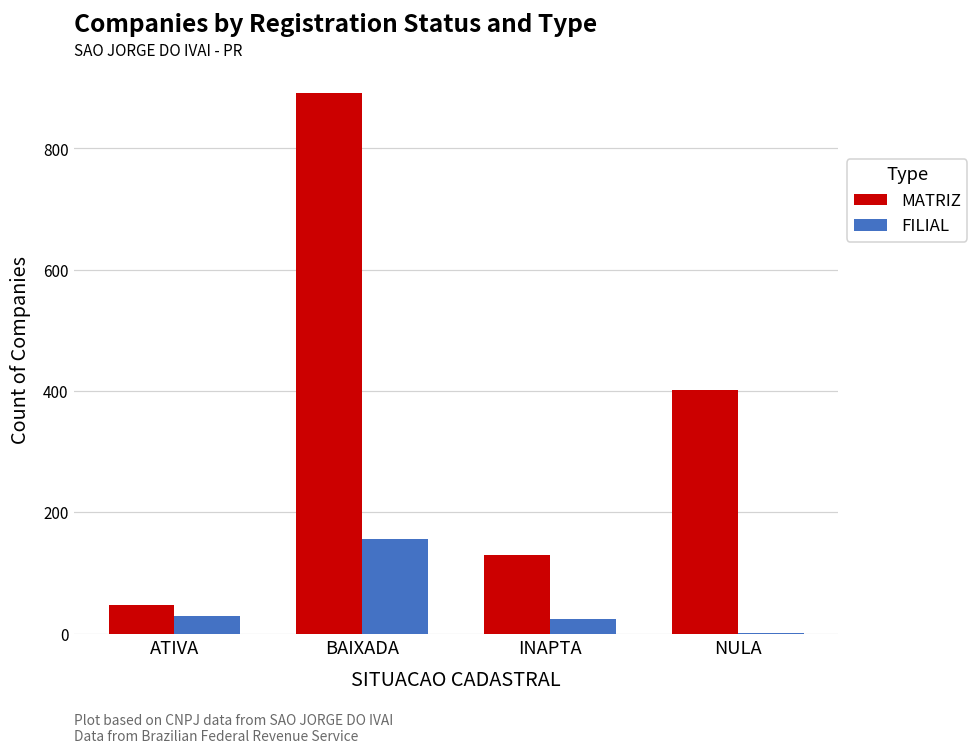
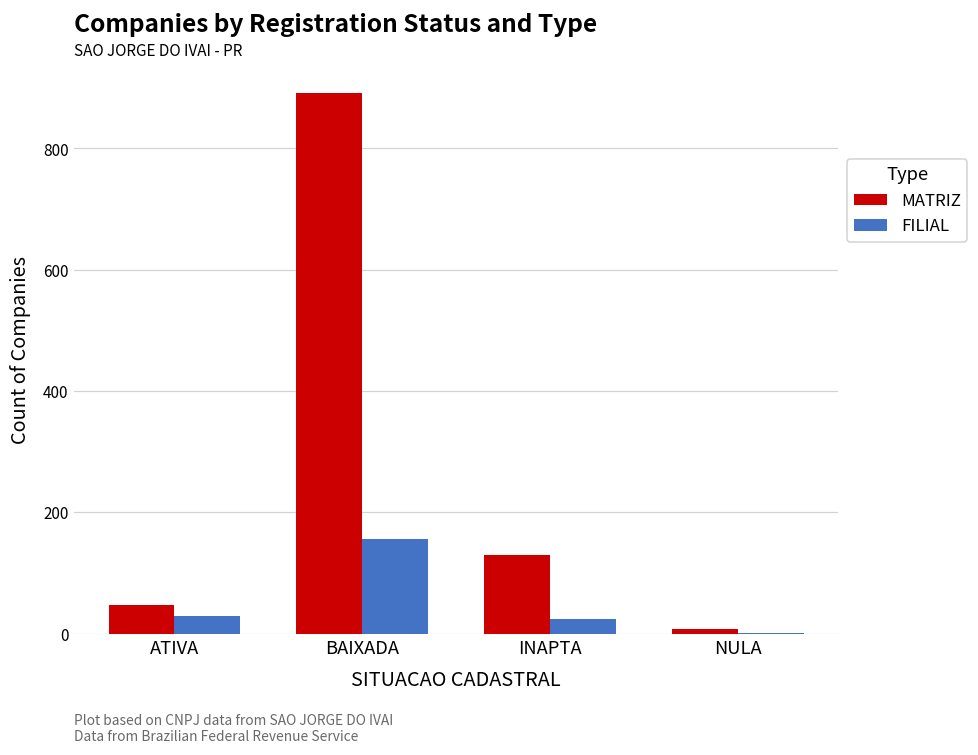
  {
    "MATRIZ": {
      "ATIVA": 50,
      "BAIXADA": 890,
      "INAPTA": 130,
-     "NULA": 400
+     "NULA": 10
    },
    "FILIAL": {
      "ATIVA": 30,
      "BAIXADA": 160,
      "INAPTA": 20
    }
  }
